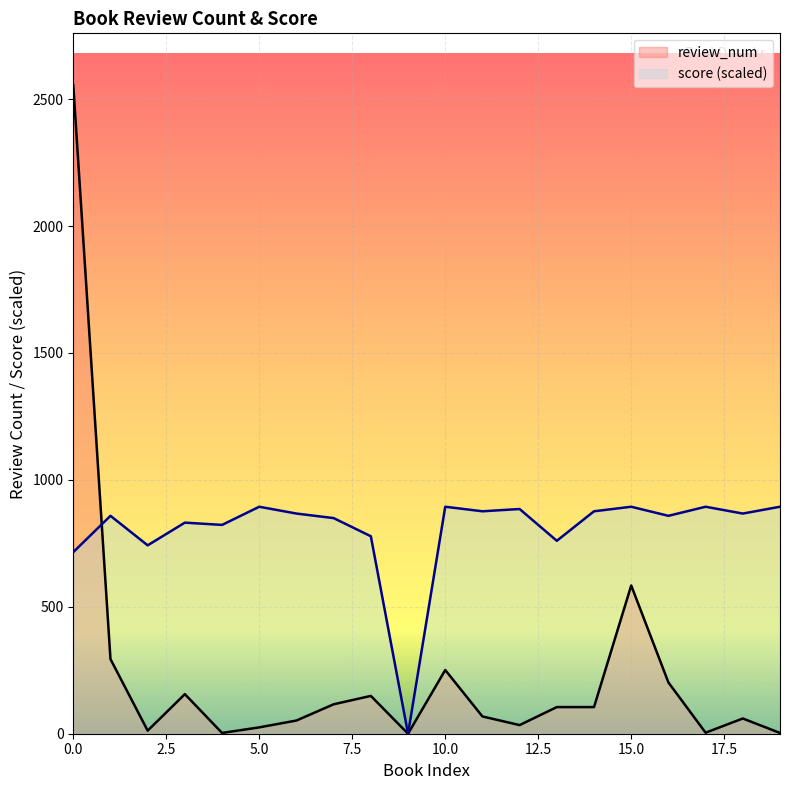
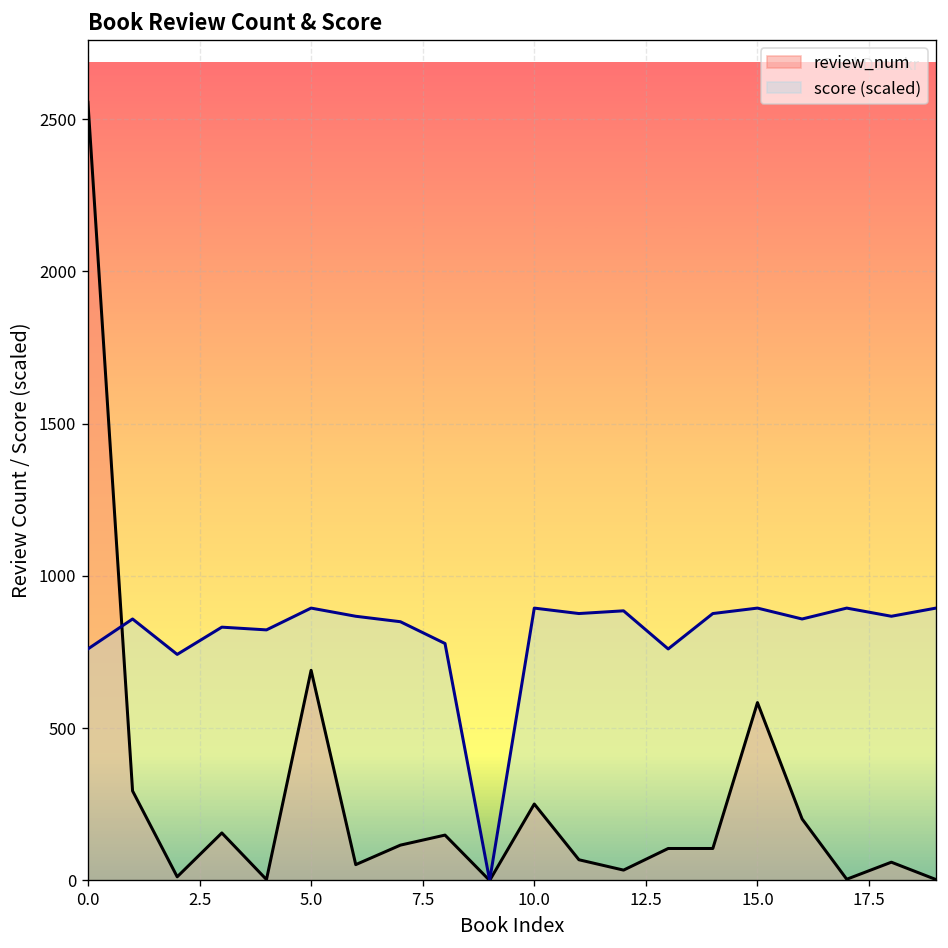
  {
    "review_num": {
      "0.0": 2560,
-     "5.0": 30,
+     "5.0": 690,
      "10.0": 250,
      "15.0": 580
    },
    "score (scaled)": {
-     "0.0": 720,
+     "0.0": 760,
      "5.0": 890,
      "10.0": 890,
      "15.0": 890
    }
  }
